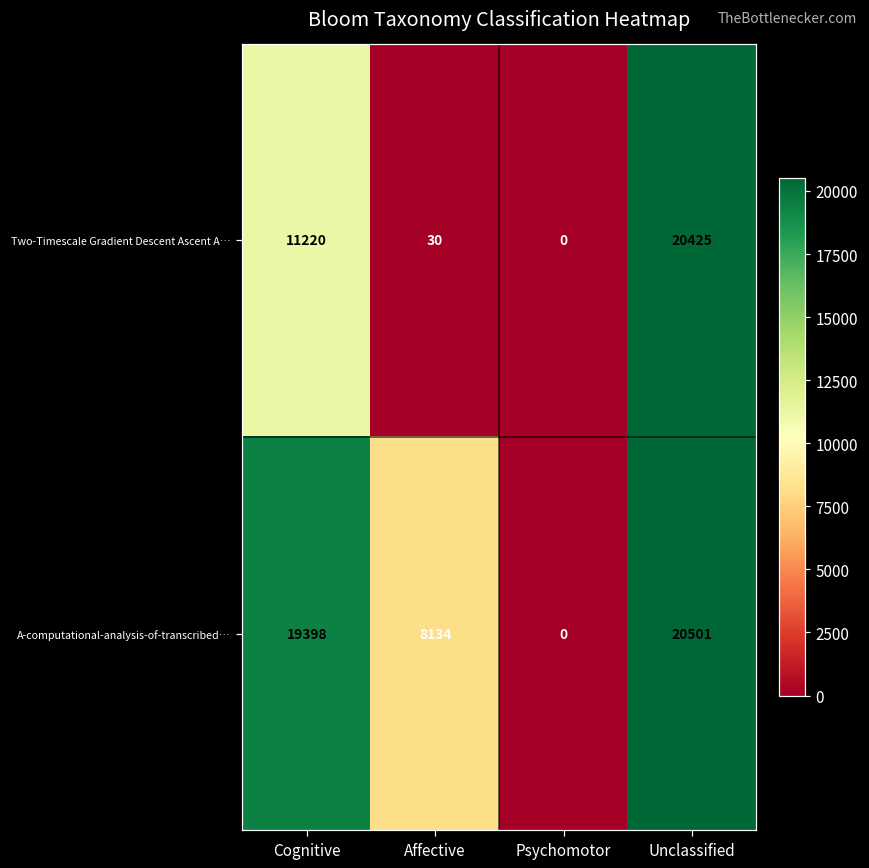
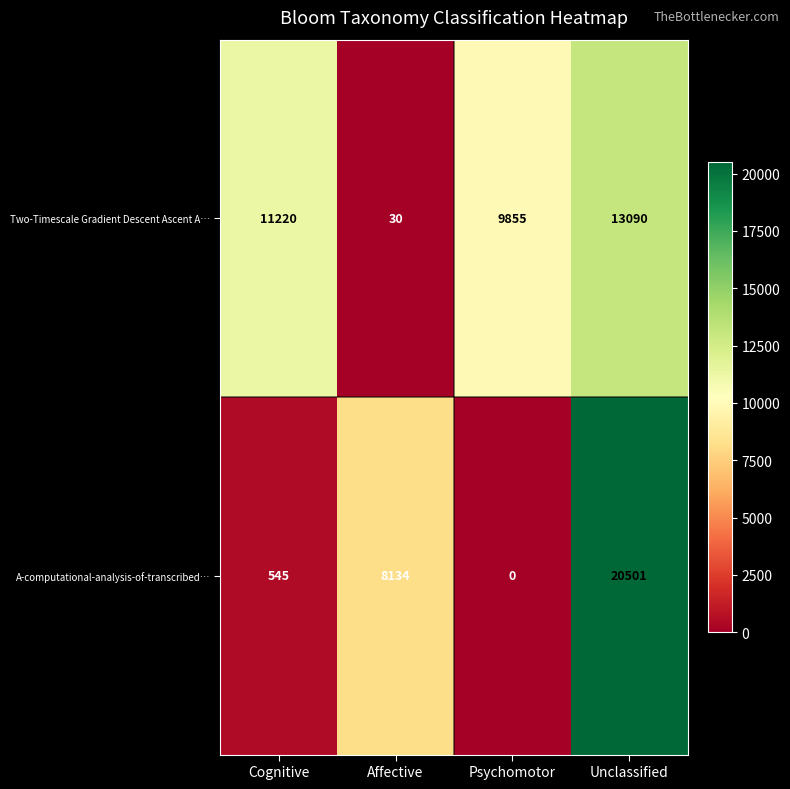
  {
    "Two-Timescale Gradient Descent Ascent A…": {
      "Cognitive": 11220,
      "Affective": 30,
-     "Psychomotor": 0,
-     "Unclassified": 20425
+     "Psychomotor": 9855,
+     "Unclassified": 13090
    },
    "A-computational-analysis-of-transcribed…": {
-     "Cognitive": 19398,
+     "Cognitive": 545,
      "Affective": 8134,
      "Psychomotor": 0,
      "Unclassified": 20501
    }
  }
